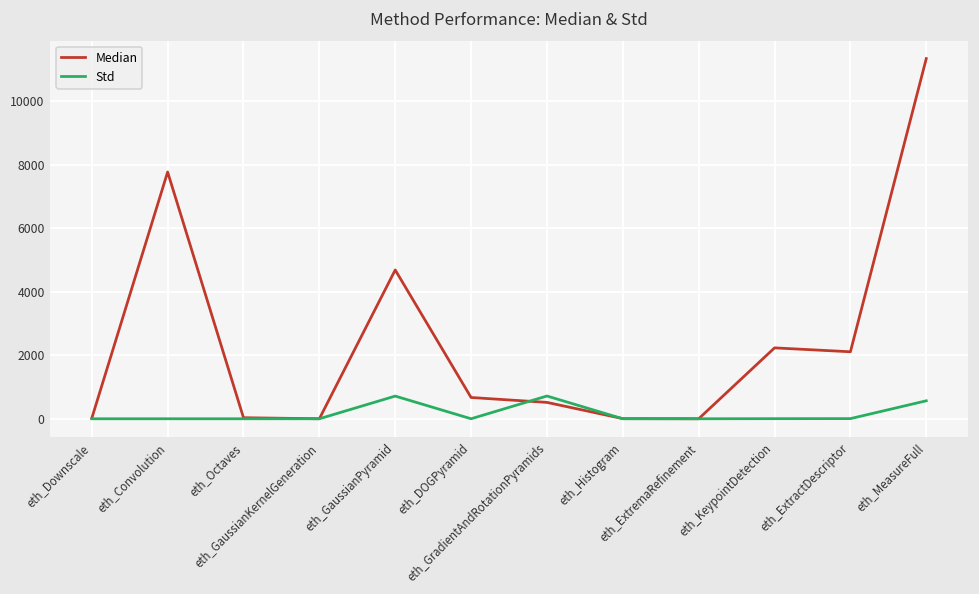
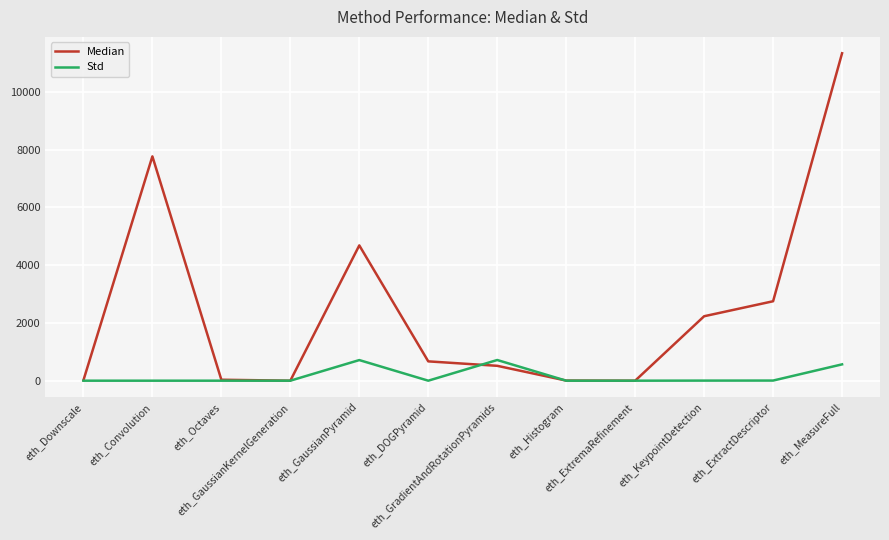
  {
    "Median": {
      "eth_Convolution": 7800,
      "eth_GaussianPyramid": 4700,
      "eth_DOGPyramid": 700,
      "eth_GradientAndRotationPyramids": 500,
      "eth_KeypointDetection": 2200,
-     "eth_ExtractDescriptor": 2100,
+     "eth_ExtractDescriptor": 2800,
      "eth_MeasureFull": 11300
    },
    "Std": {
      "eth_Convolution": 0,
      "eth_GaussianPyramid": 700,
      "eth_DOGPyramid": 0,
      "eth_GradientAndRotationPyramids": 700,
      "eth_KeypointDetection": 0,
      "eth_ExtractDescriptor": 0,
      "eth_MeasureFull": 600
    }
  }
